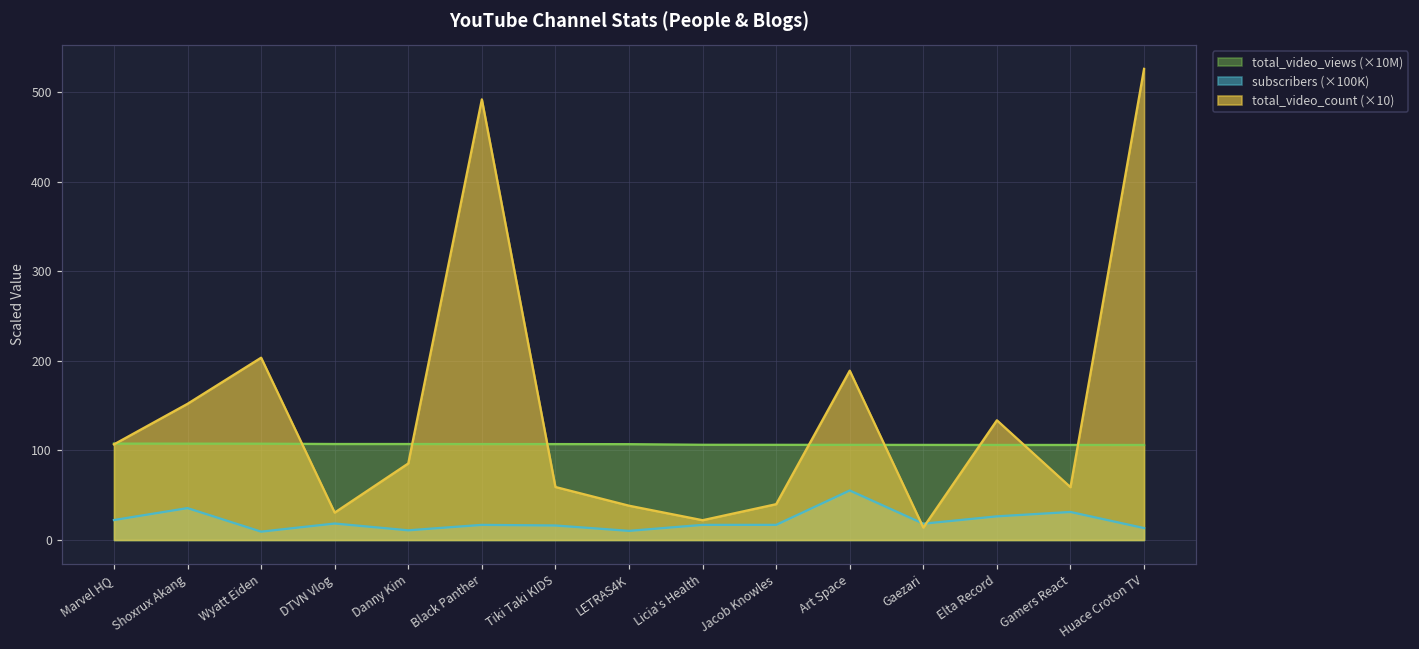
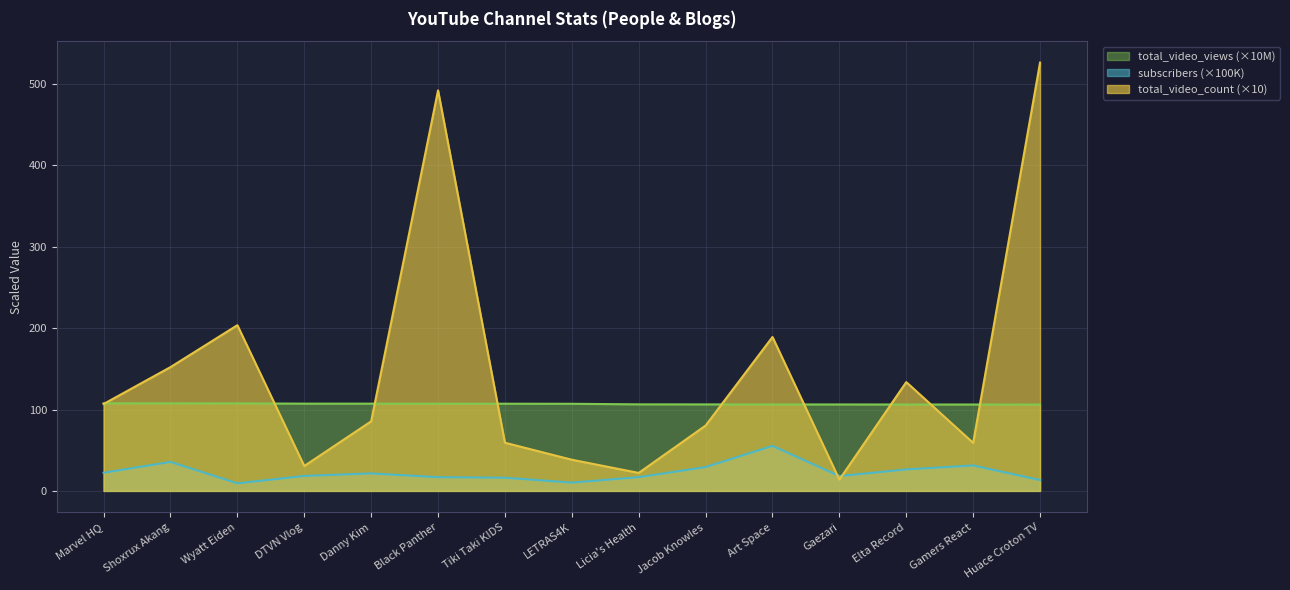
  {
    "total_video_views (×10M)": {
      "Shoxrux Akang": 110,
      "Wyatt Eiden": 110,
      "DTVN Vlog": 110,
      "Danny Kim": 110,
      "Black Panther": 110,
      "Tiki Taki KIDS": 110,
      "LETRAS4K": 110,
      "Licia's Health": 110,
      "Jacob Knowles": 110,
      "Art Space": 110,
      "Gaezari": 110,
      "Elta Record": 110,
      "Gamers React": 110,
      "Huace Croton TV": 110
    },
    "subscribers (×100K)": {
      "Marvel HQ": 20,
      "Shoxrux Akang": 40,
      "Wyatt Eiden": 10,
      "DTVN Vlog": 20,
-     "Danny Kim": 10,
+     "Danny Kim": 20,
      "Black Panther": 20,
      "Tiki Taki KIDS": 20,
      "LETRAS4K": 10,
      "Licia's Health": 20,
-     "Jacob Knowles": 20,
+     "Jacob Knowles": 30,
      "Art Space": 60,
      "Gaezari": 20,
      "Elta Record": 30,
      "Gamers React": 30,
      "Huace Croton TV": 10
    },
    "total_video_count (×10)": {
      "Shoxrux Akang": 150,
      "Wyatt Eiden": 200,
      "DTVN Vlog": 30,
      "Danny Kim": 90,
      "Black Panther": 490,
      "Tiki Taki KIDS": 60,
      "LETRAS4K": 40,
      "Licia's Health": 20,
-     "Jacob Knowles": 40,
+     "Jacob Knowles": 80,
      "Art Space": 190,
      "Gaezari": 10,
      "Elta Record": 130,
      "Gamers React": 60,
      "Huace Croton TV": 530
    }
  }
